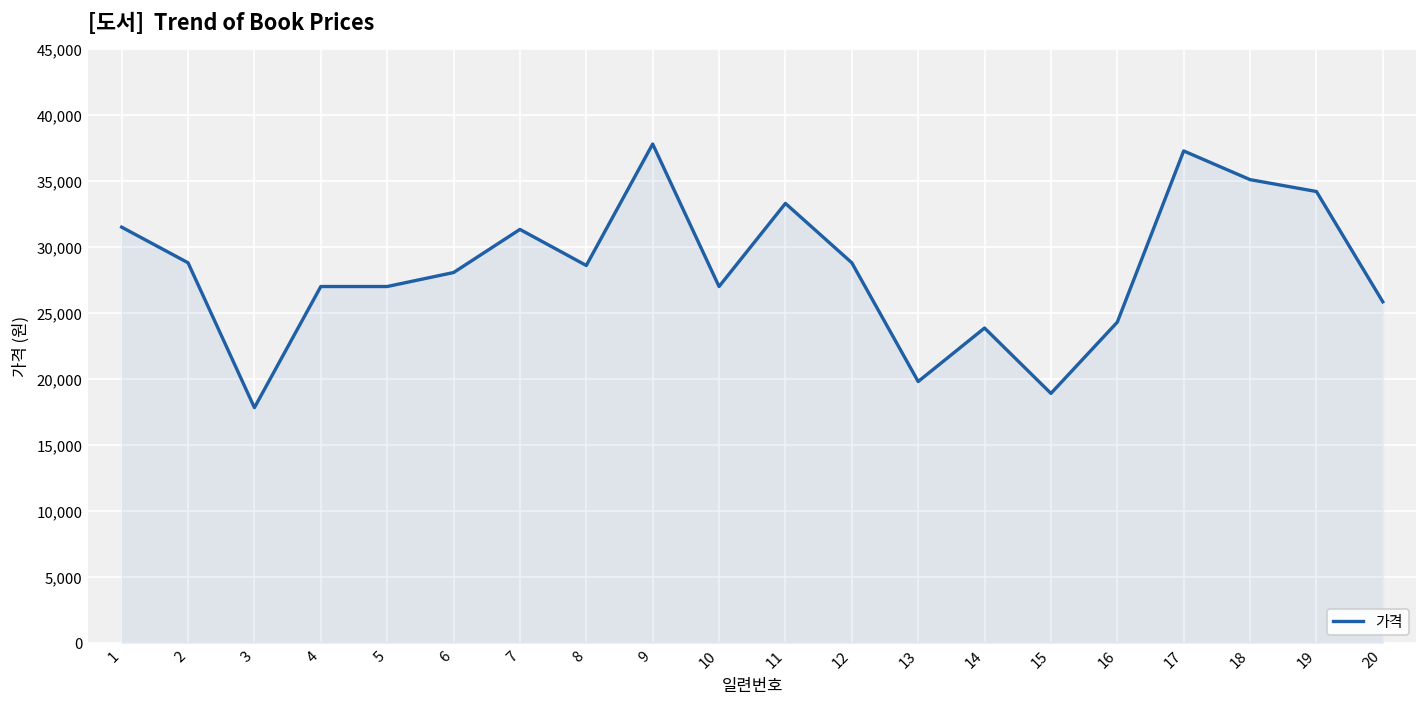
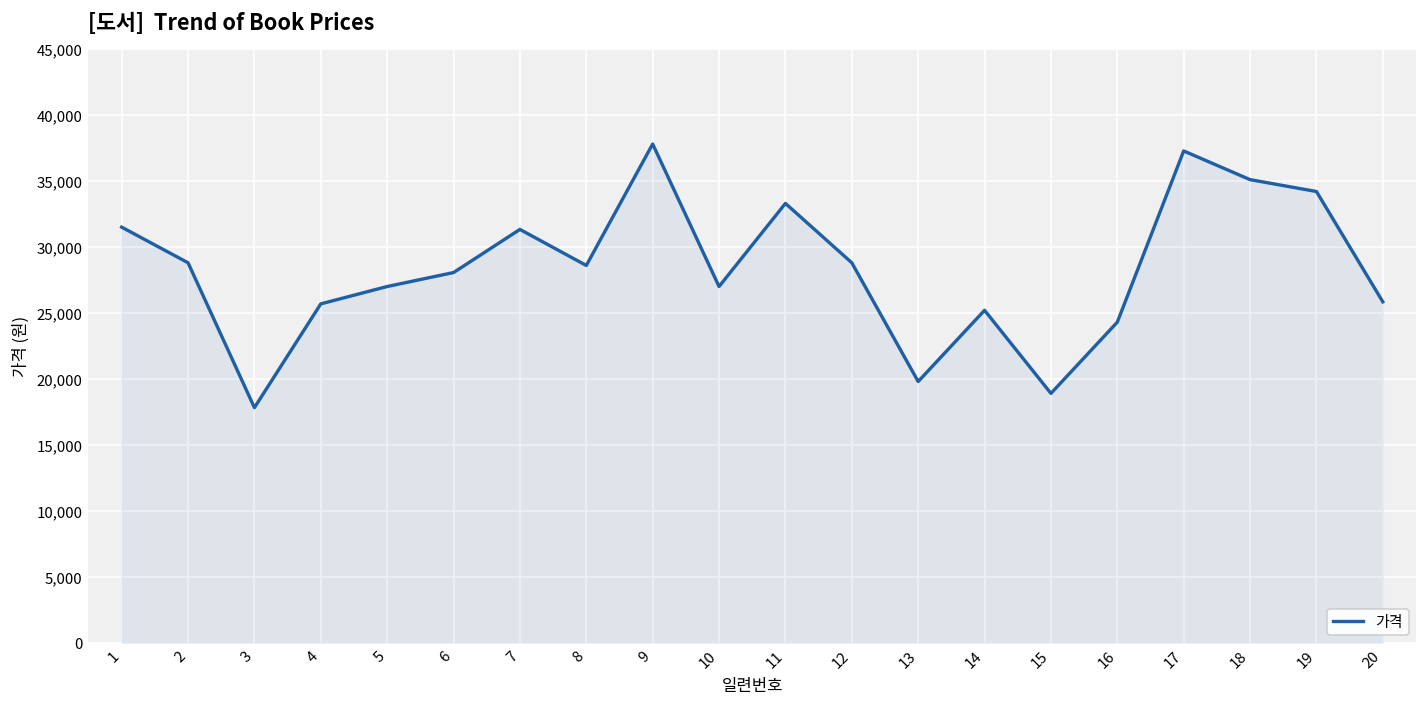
  {
    "1": "31,500",
    "2": "28,800",
    "3": "17,800",
-   "4": "27,000",
+   "4": "25,700",
    "5": "27,000",
    "6": "28,100",
    "7": "31,300",
    "8": "28,600",
    "9": "37,800",
    "10": "27,000",
    "11": "33,300",
    "12": "28,800",
    "13": "19,800",
-   "14": "23,900",
+   "14": "25,200",
    "15": "18,900",
    "16": "24,300",
    "17": "37,300",
    "18": "35,100",
    "19": "34,200",
    "20": "25,800"
  }
